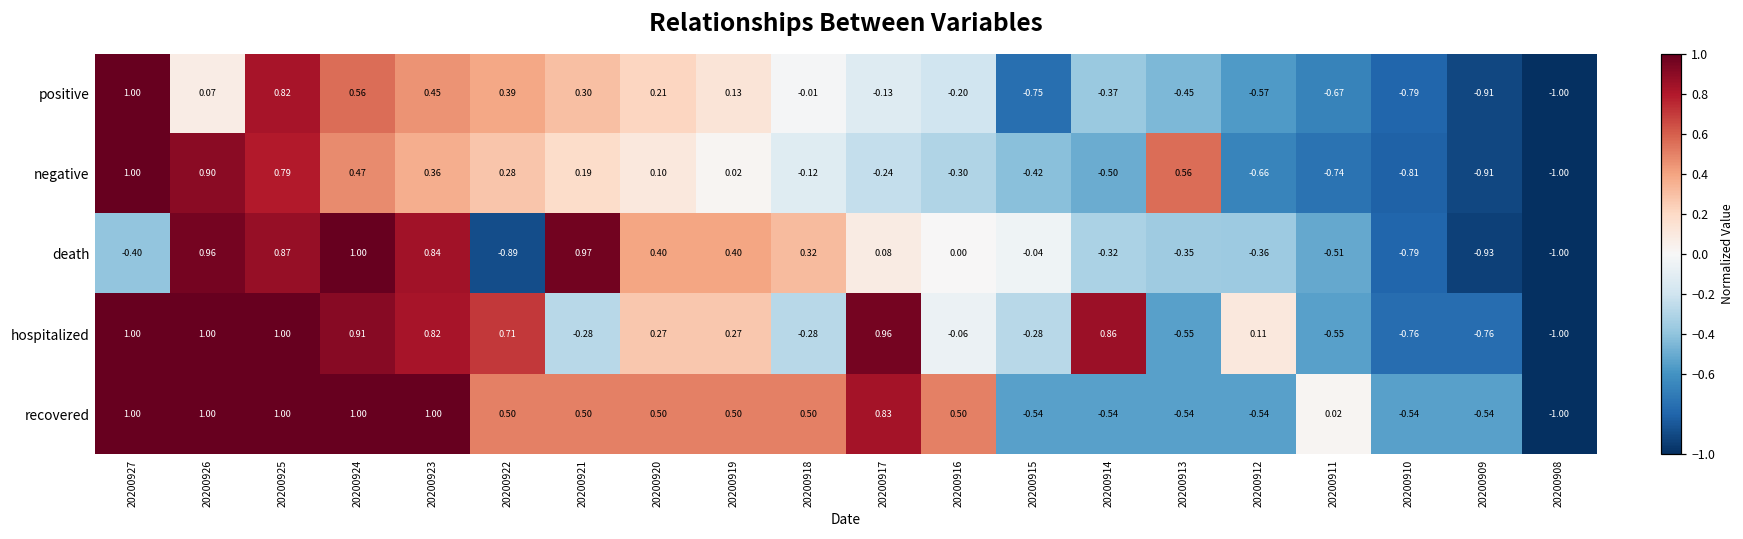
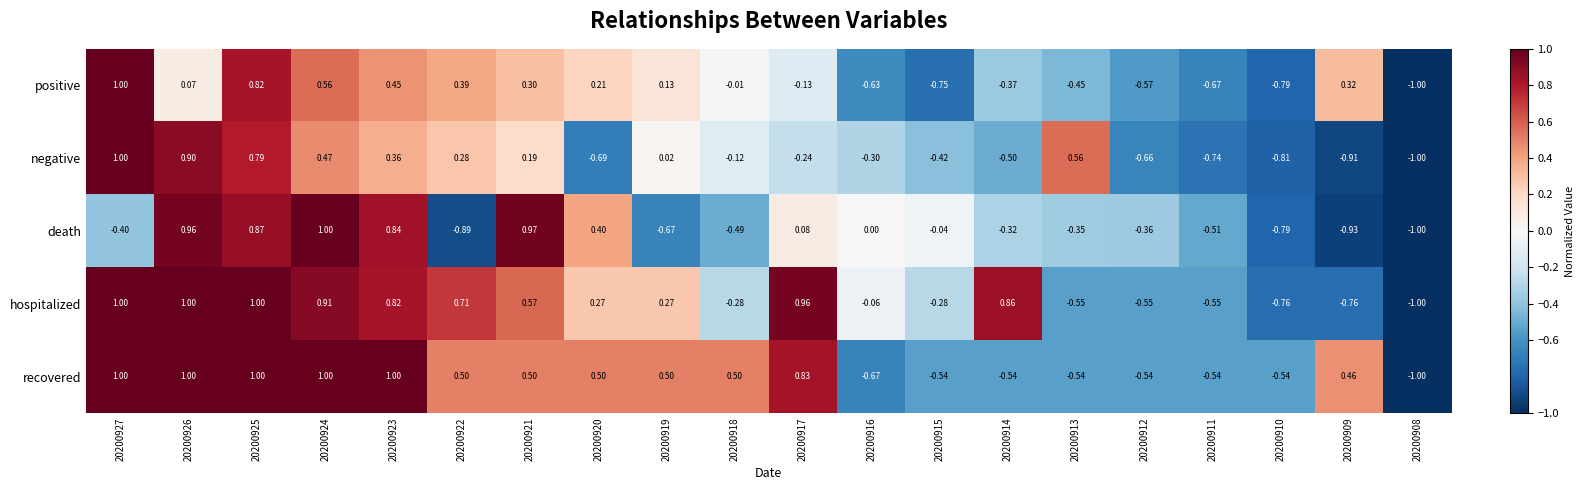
  {
    "positive": {
      "20200927": 1.00,
      "20200926": 0.07,
      "20200925": 0.82,
      "20200924": 0.56,
      "20200923": 0.45,
      "20200922": 0.39,
      "20200921": 0.30,
      "20200920": 0.21,
      "20200919": 0.13,
      "20200918": -0.01,
      "20200917": -0.13,
-     "20200916": -0.20,
+     "20200916": -0.63,
      "20200915": -0.75,
      "20200914": -0.37,
      "20200913": -0.45,
      "20200912": -0.57,
      "20200911": -0.67,
      "20200910": -0.79,
-     "20200909": -0.91,
+     "20200909": 0.32,
      "20200908": -1.00
    },
    "negative": {
      "20200927": 1.00,
      "20200926": 0.90,
      "20200925": 0.79,
      "20200924": 0.47,
      "20200923": 0.36,
      "20200922": 0.28,
      "20200921": 0.19,
-     "20200920": 0.10,
+     "20200920": -0.69,
      "20200919": 0.02,
      "20200918": -0.12,
      "20200917": -0.24,
      "20200916": -0.30,
      "20200915": -0.42,
      "20200914": -0.50,
      "20200913": 0.56,
      "20200912": -0.66,
      "20200911": -0.74,
      "20200910": -0.81,
      "20200909": -0.91,
      "20200908": -1.00
    },
    "death": {
      "20200927": -0.40,
      "20200926": 0.96,
      "20200925": 0.87,
      "20200924": 1.00,
      "20200923": 0.84,
      "20200922": -0.89,
      "20200921": 0.97,
      "20200920": 0.40,
-     "20200919": 0.40,
-     "20200918": 0.32,
+     "20200919": -0.67,
+     "20200918": -0.49,
      "20200917": 0.08,
      "20200916": 0.00,
      "20200915": -0.04,
      "20200914": -0.32,
      "20200913": -0.35,
      "20200912": -0.36,
      "20200911": -0.51,
      "20200910": -0.79,
      "20200909": -0.93,
      "20200908": -1.00
    },
    "hospitalized": {
      "20200927": 1.00,
      "20200926": 1.00,
      "20200925": 1.00,
      "20200924": 0.91,
      "20200923": 0.82,
      "20200922": 0.71,
-     "20200921": -0.28,
+     "20200921": 0.57,
      "20200920": 0.27,
      "20200919": 0.27,
      "20200918": -0.28,
      "20200917": 0.96,
      "20200916": -0.06,
      "20200915": -0.28,
      "20200914": 0.86,
      "20200913": -0.55,
-     "20200912": 0.11,
+     "20200912": -0.55,
      "20200911": -0.55,
      "20200910": -0.76,
      "20200909": -0.76,
      "20200908": -1.00
    },
    "recovered": {
      "20200927": 1.00,
      "20200926": 1.00,
      "20200925": 1.00,
      "20200924": 1.00,
      "20200923": 1.00,
      "20200922": 0.50,
      "20200921": 0.50,
      "20200920": 0.50,
      "20200919": 0.50,
      "20200918": 0.50,
      "20200917": 0.83,
-     "20200916": 0.50,
+     "20200916": -0.67,
      "20200915": -0.54,
      "20200914": -0.54,
      "20200913": -0.54,
      "20200912": -0.54,
-     "20200911": 0.02,
+     "20200911": -0.54,
      "20200910": -0.54,
-     "20200909": -0.54,
+     "20200909": 0.46,
      "20200908": -1.00
    }
  }
